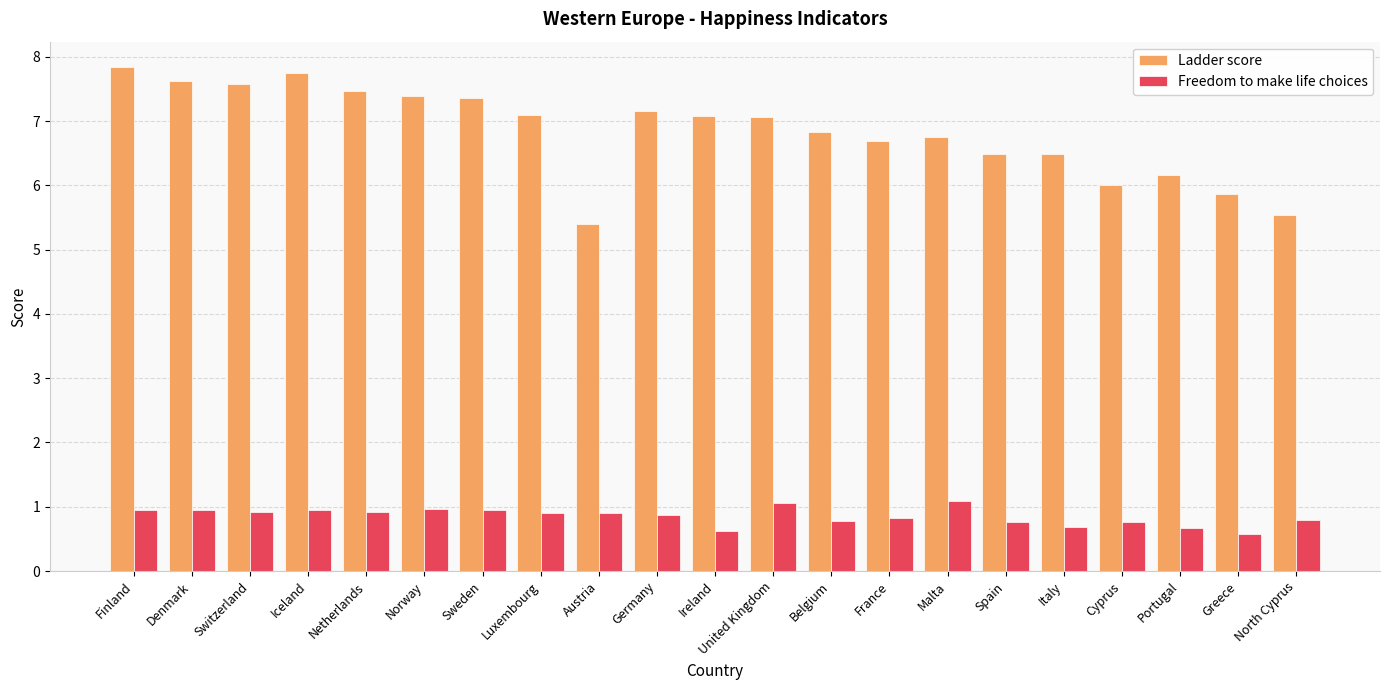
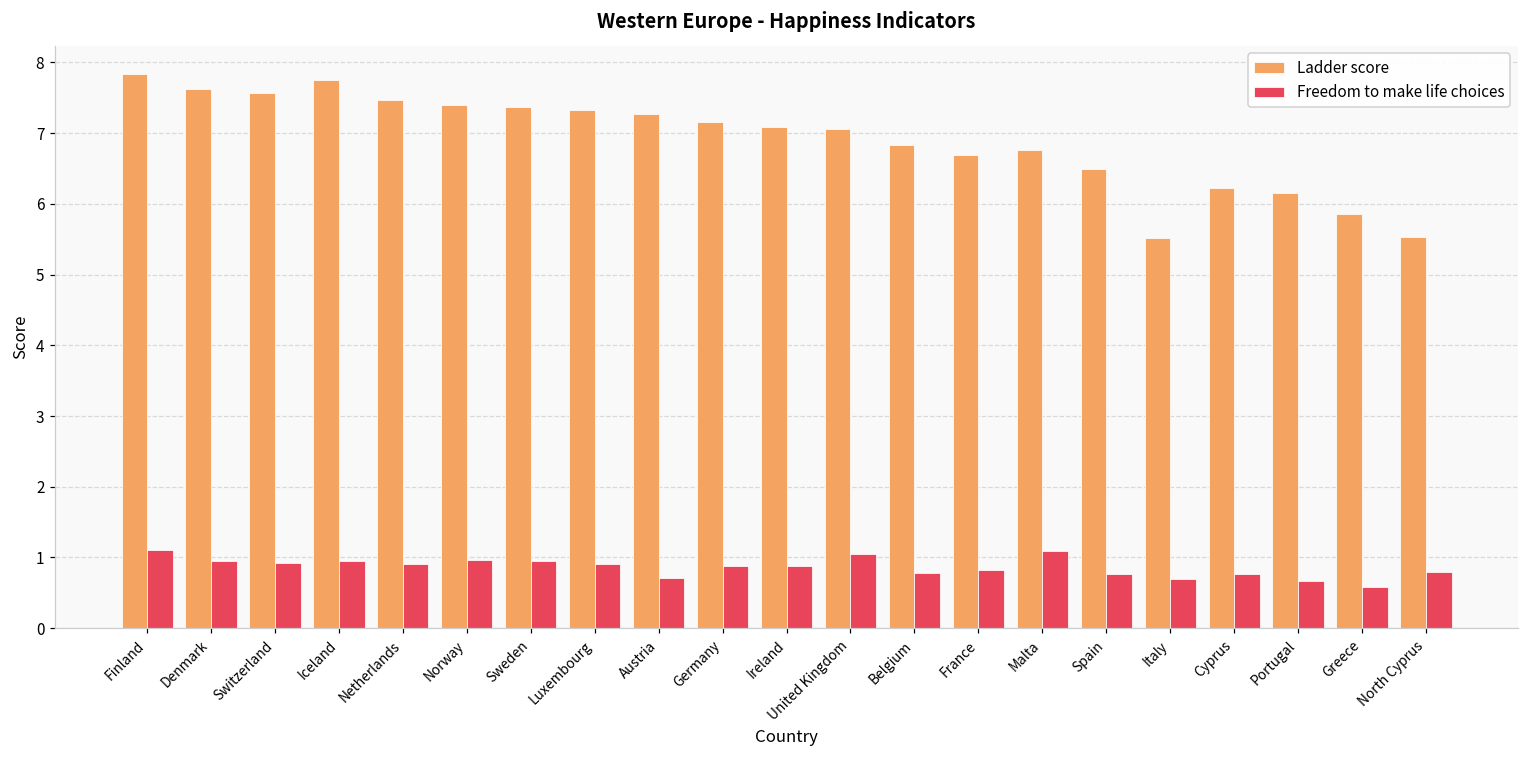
  {
    "Ladder score": {
      "Finland": 7.8,
      "Denmark": 7.6,
      "Switzerland": 7.6,
      "Iceland": 7.7,
      "Netherlands": 7.5,
      "Norway": 7.4,
      "Sweden": 7.4,
-     "Luxembourg": 7.1,
-     "Austria": 5.4,
+     "Luxembourg": 7.3,
+     "Austria": 7.3,
      "Germany": 7.2,
      "Ireland": 7.1,
      "United Kingdom": 7.1,
      "Belgium": 6.8,
      "France": 6.7,
      "Malta": 6.8,
      "Spain": 6.5,
-     "Italy": 6.5,
-     "Cyprus": 6.0,
+     "Italy": 5.5,
+     "Cyprus": 6.2,
      "Portugal": 6.2,
      "Greece": 5.9,
      "North Cyprus": 5.5
    },
    "Freedom to make life choices": {
-     "Finland": 0.9,
+     "Finland": 1.1,
      "Denmark": 0.9,
      "Switzerland": 0.9,
      "Iceland": 1.0,
      "Netherlands": 0.9,
      "Norway": 1.0,
      "Sweden": 0.9,
      "Luxembourg": 0.9,
-     "Austria": 0.9,
+     "Austria": 0.7,
      "Germany": 0.9,
-     "Ireland": 0.6,
+     "Ireland": 0.9,
      "United Kingdom": 1.1,
      "Belgium": 0.8,
      "France": 0.8,
      "Malta": 1.1,
      "Spain": 0.8,
      "Italy": 0.7,
      "Cyprus": 0.8,
      "Portugal": 0.7,
      "Greece": 0.6,
      "North Cyprus": 0.8
    }
  }
